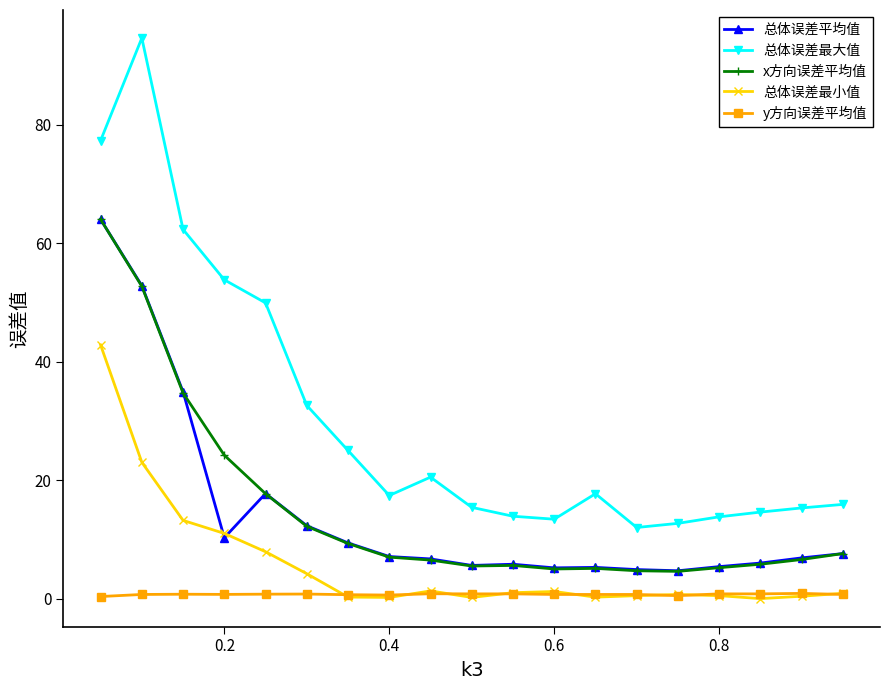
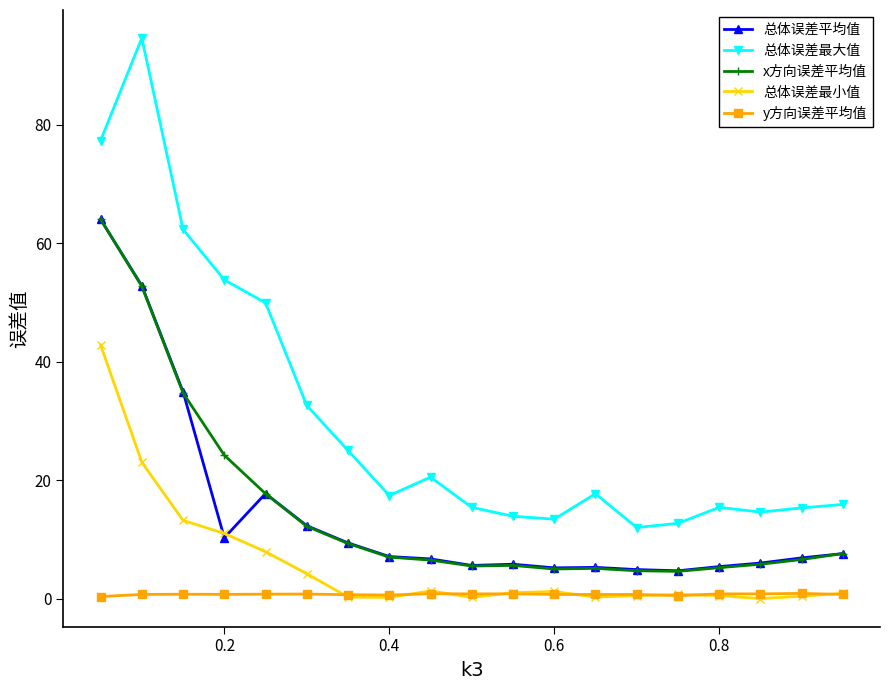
  {
    "总体误差平均值": {
      "0.2": 10
    },
    "总体误差最大值": {
      "0.2": 54,
      "0.4": 17,
      "0.6": 13,
-     "0.8": 14
+     "0.8": 15
    },
    "x方向误差平均值": {
      "0.2": 24
    }
  }
